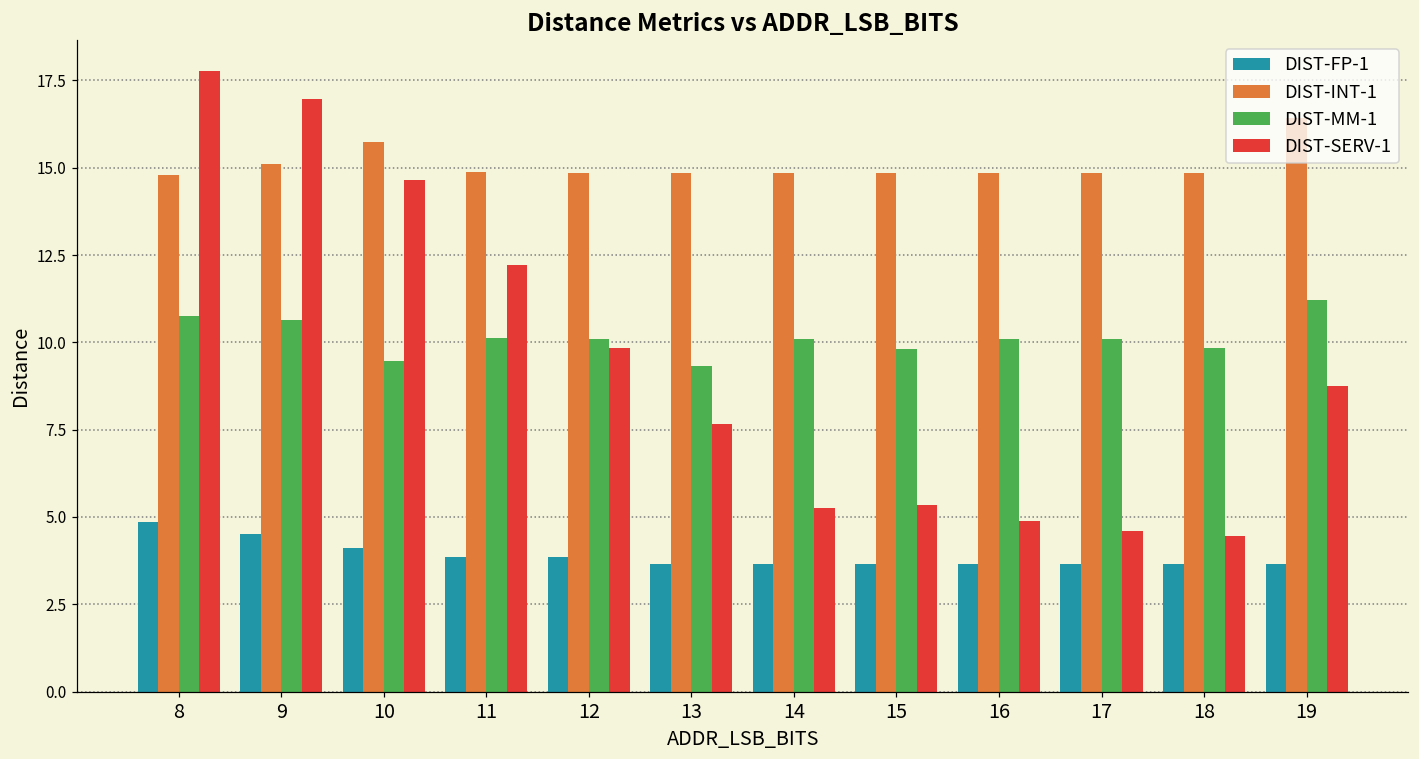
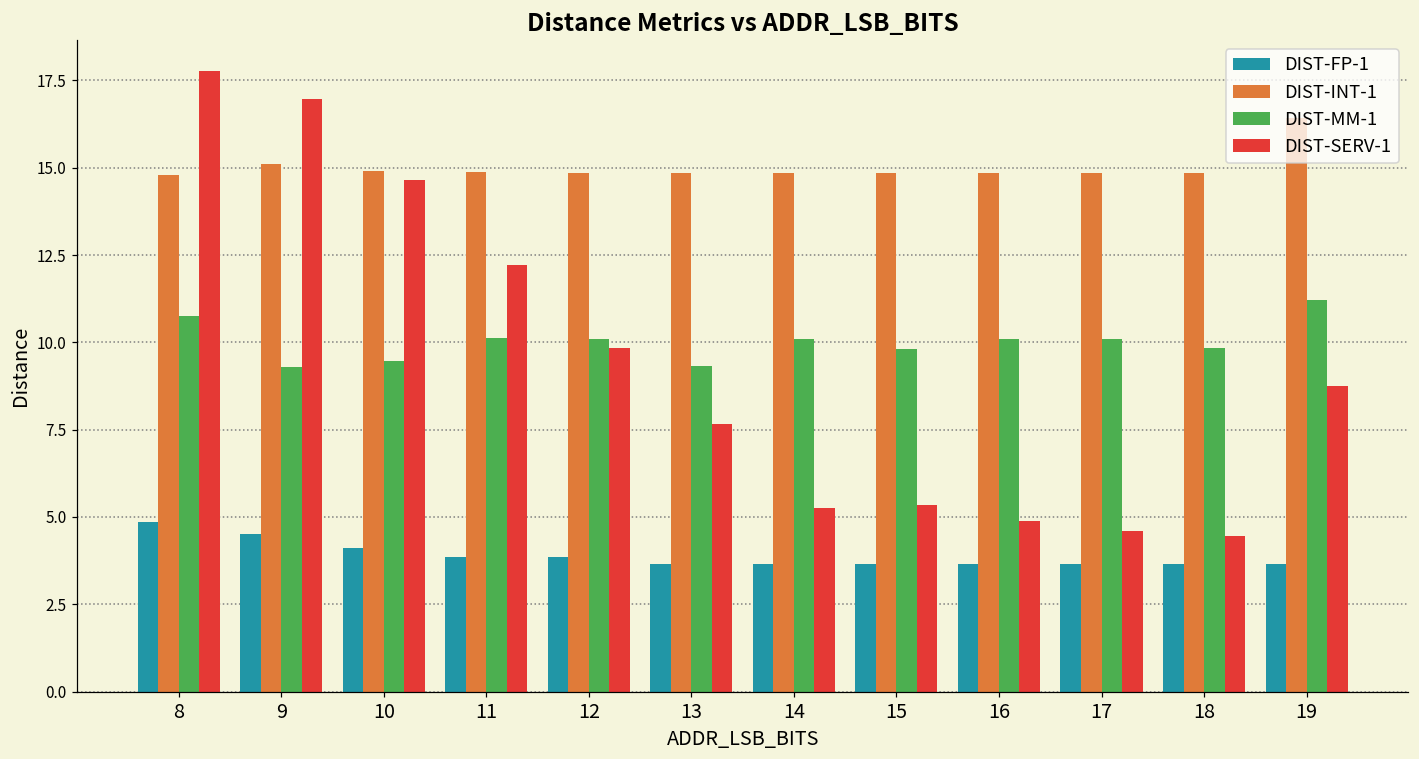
  {
    "DIST-FP-1": {
      "8": 4.9,
      "9": 4.5,
      "10": 4.1,
      "11": 3.8,
      "12": 3.8,
      "13": 3.7,
      "14": 3.7,
      "15": 3.7,
      "16": 3.7,
      "17": 3.7,
      "18": 3.7,
      "19": 3.7
    },
    "DIST-INT-1": {
      "8": 14.8,
      "9": 15.1,
-     "10": 15.7,
+     "10": 14.9,
      "11": 14.9,
      "12": 14.9,
      "13": 14.9,
      "14": 14.9,
      "15": 14.9,
      "16": 14.9,
      "17": 14.9,
      "18": 14.9
    },
    "DIST-MM-1": {
      "8": 10.8,
-     "9": 10.6,
+     "9": 9.3,
      "10": 9.5,
      "11": 10.1,
      "12": 10.1,
      "13": 9.3,
      "14": 10.1,
      "15": 9.8,
      "16": 10.1,
      "17": 10.1,
      "18": 9.8,
      "19": 11.2
    },
    "DIST-SERV-1": {
      "8": 17.8,
      "9": 17.0,
      "10": 14.6,
      "11": 12.2,
      "12": 9.8,
      "13": 7.7,
      "14": 5.2,
      "15": 5.3,
      "16": 4.9,
      "17": 4.6,
      "18": 4.5,
      "19": 8.7
    }
  }
